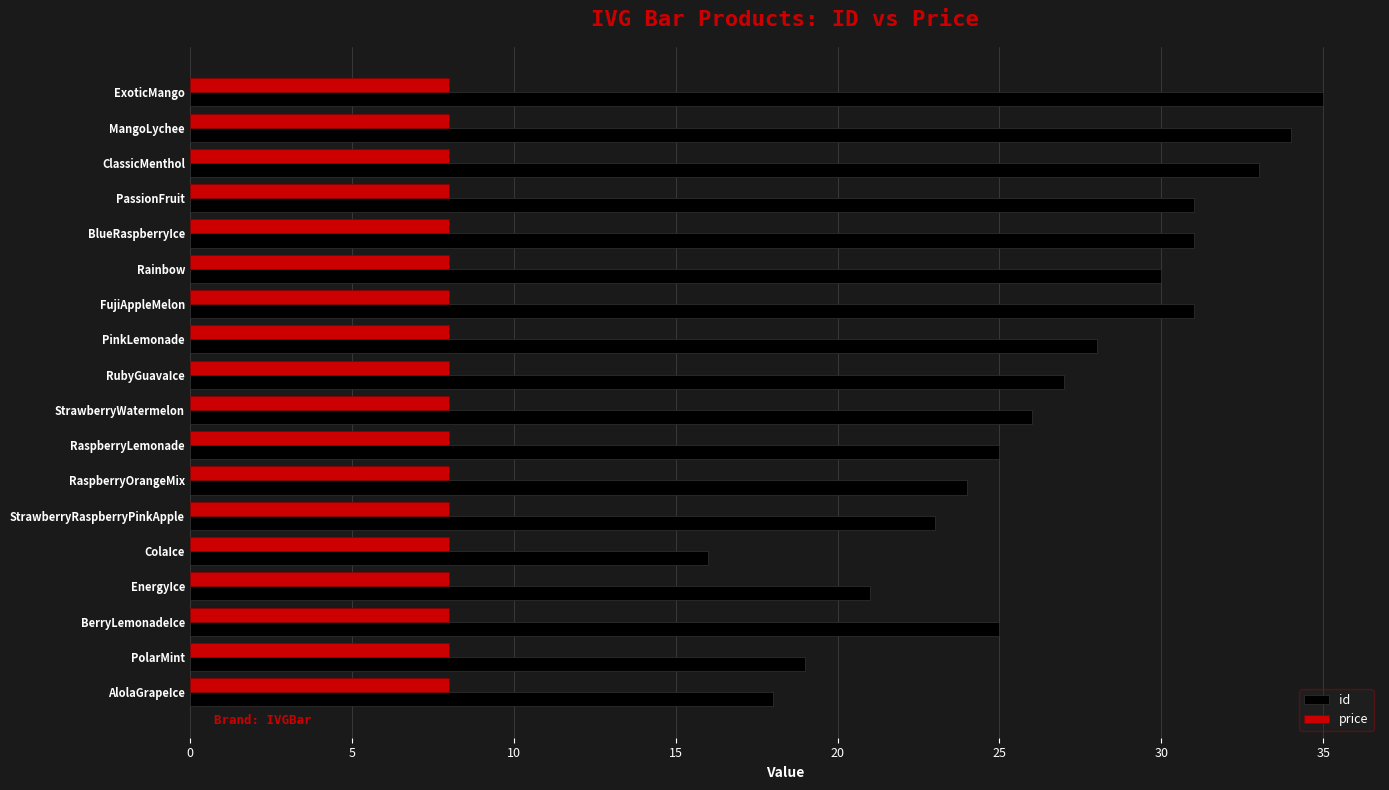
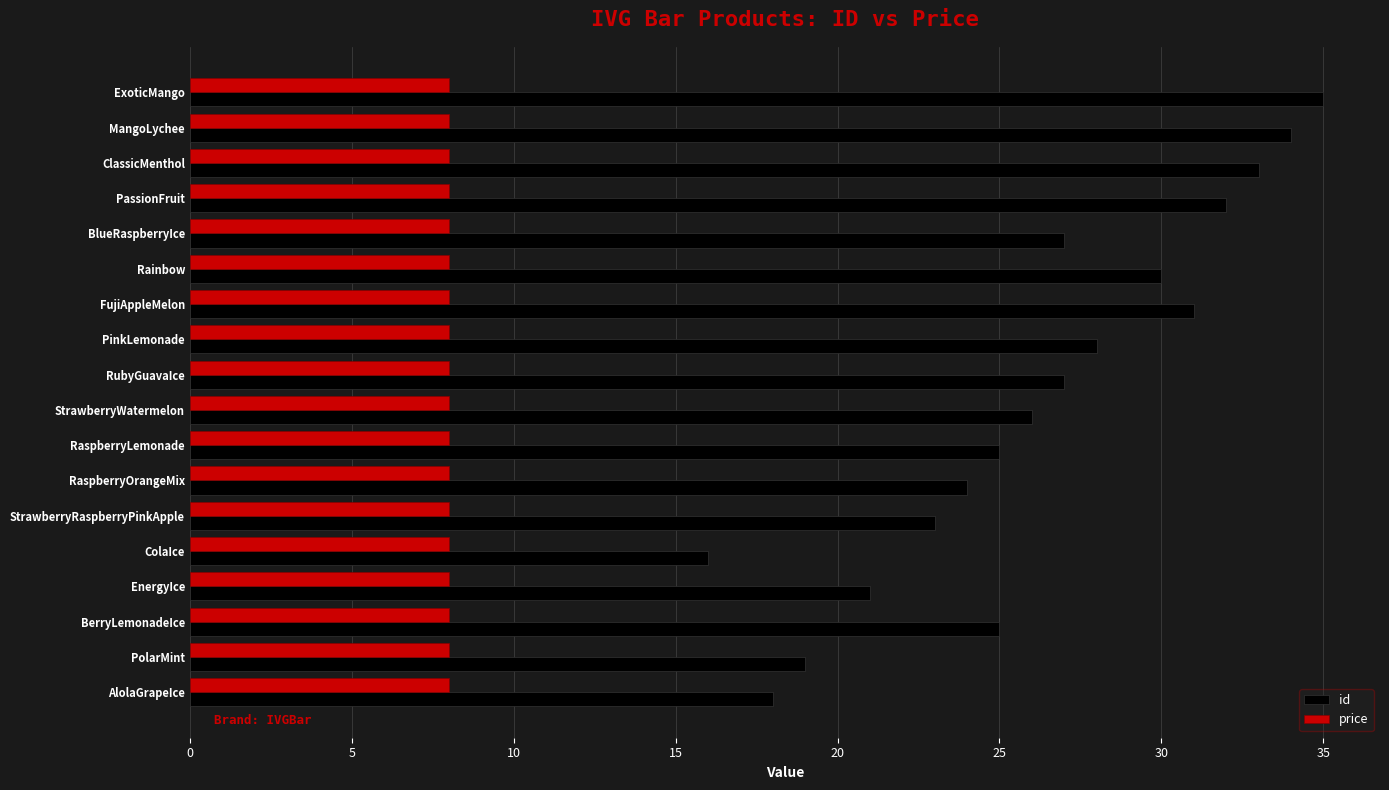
  {
    "id": {
      "ExoticMango": 35,
      "MangoLychee": 34,
      "ClassicMenthol": 33,
-     "PassionFruit": 31,
-     "BlueRaspberryIce": 31,
+     "PassionFruit": 32,
+     "BlueRaspberryIce": 27,
      "Rainbow": 30,
      "FujiAppleMelon": 31,
      "PinkLemonade": 28,
      "RubyGuavaIce": 27,
      "StrawberryWatermelon": 26,
      "RaspberryLemonade": 25,
      "RaspberryOrangeMix": 24,
      "StrawberryRaspberryPinkApple": 23,
      "ColaIce": 16,
      "EnergyIce": 21,
      "BerryLemonadeIce": 25,
      "PolarMint": 19,
      "AlolaGrapeIce": 18
    },
    "price": {
      "ExoticMango": 8,
      "MangoLychee": 8,
      "ClassicMenthol": 8,
      "PassionFruit": 8,
      "BlueRaspberryIce": 8,
      "Rainbow": 8,
      "FujiAppleMelon": 8,
      "PinkLemonade": 8,
      "RubyGuavaIce": 8,
      "StrawberryWatermelon": 8,
      "RaspberryLemonade": 8,
      "RaspberryOrangeMix": 8,
      "StrawberryRaspberryPinkApple": 8,
      "ColaIce": 8,
      "EnergyIce": 8,
      "BerryLemonadeIce": 8,
      "PolarMint": 8,
      "AlolaGrapeIce": 8
    }
  }
